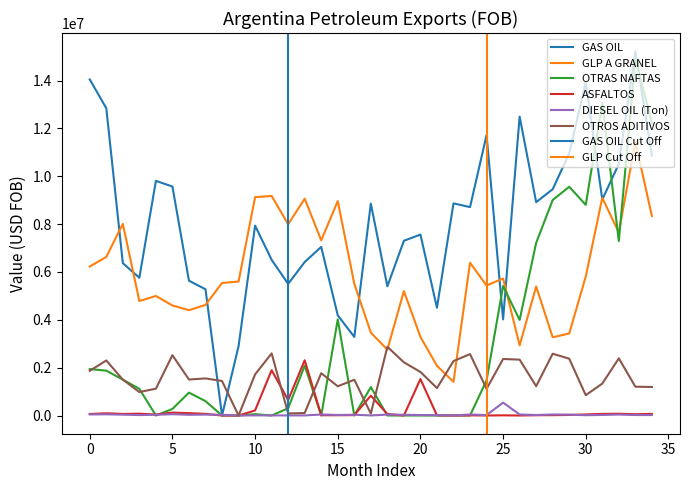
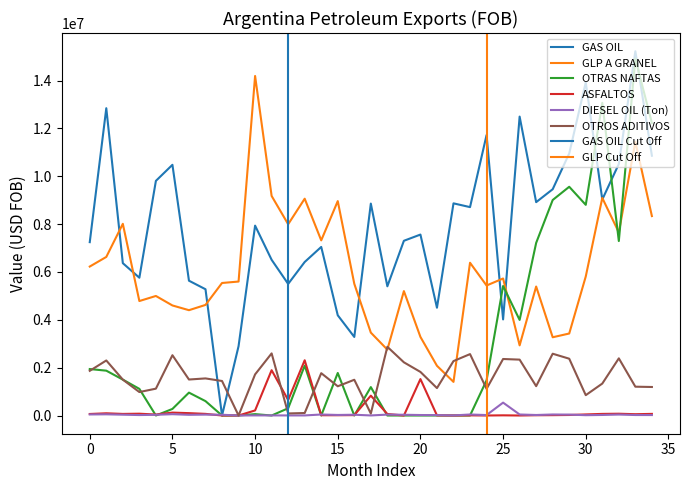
  {
    "GAS OIL": {
-     "0": 14000000,
-     "5": 9600000,
+     "0": 7200000,
+     "5": 10500000,
      "10": 7900000,
      "15": 4200000,
      "20": 7600000,
      "25": 4000000
    },
    "GLP A GRANEL": {
      "0": 6200000,
      "5": 4600000,
-     "10": 9100000,
+     "10": 14200000,
      "15": 9000000,
      "20": 3300000,
      "25": 5700000,
      "30": 5800000
    },
    "OTRAS NAFTAS": {
      "5": 300000,
-     "15": 4000000,
+     "15": 1800000,
      "25": 5400000,
      "30": 8800000
    },
    "ASFALTOS": {
      "10": 200000,
      "20": 1500000,
      "25": 0
    },
    "DIESEL OIL (Ton)": {
      "25": 500000
    },
    "OTROS ADITIVOS": {
      "5": 2500000,
      "10": 1700000,
      "15": 1200000,
      "20": 1800000,
      "25": 2400000,
      "30": 900000
    }
  }
